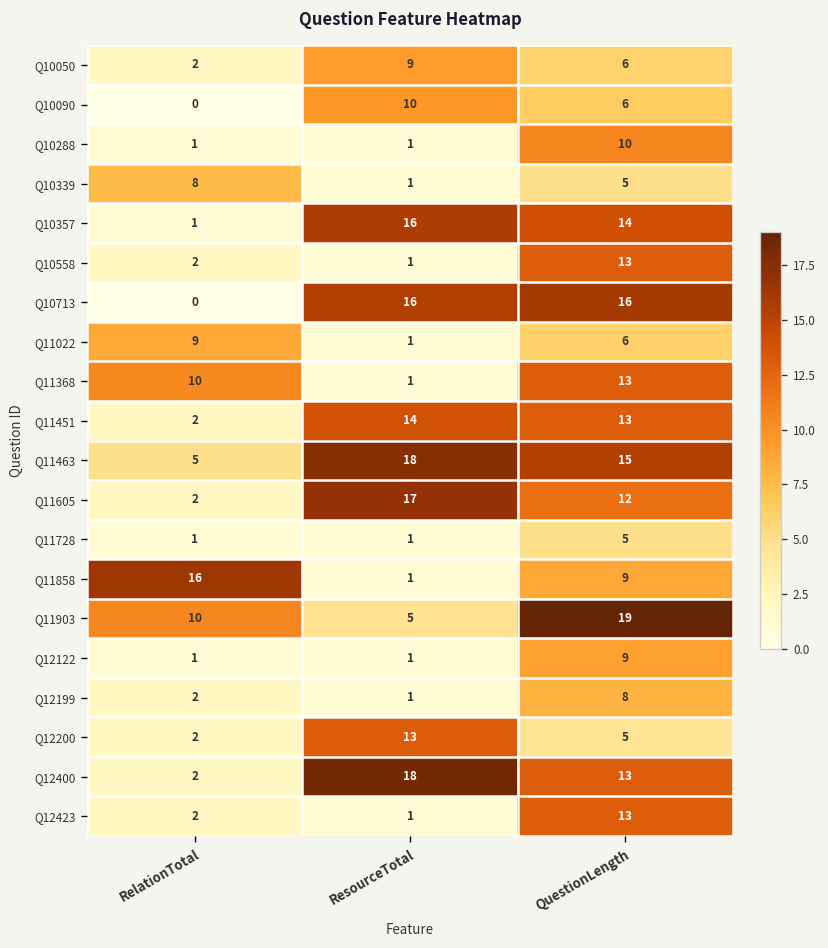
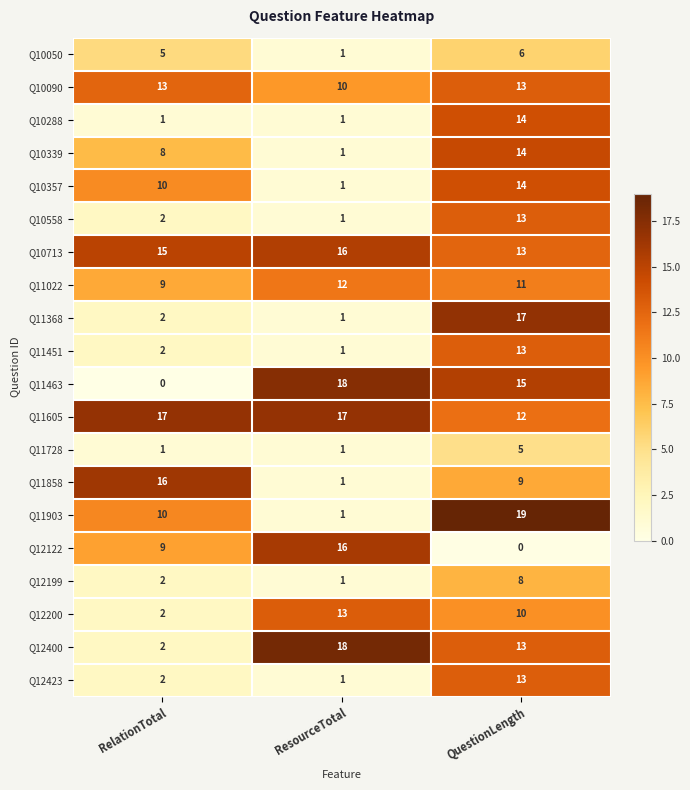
  {
    "Q10050": {
-     "RelationTotal": 2,
-     "ResourceTotal": 9,
+     "RelationTotal": 5,
+     "ResourceTotal": 1,
      "QuestionLength": 6
    },
    "Q10090": {
-     "RelationTotal": 0,
+     "RelationTotal": 13,
      "ResourceTotal": 10,
-     "QuestionLength": 6
+     "QuestionLength": 13
    },
    "Q10288": {
      "RelationTotal": 1,
      "ResourceTotal": 1,
-     "QuestionLength": 10
+     "QuestionLength": 14
    },
    "Q10339": {
      "RelationTotal": 8,
      "ResourceTotal": 1,
-     "QuestionLength": 5
+     "QuestionLength": 14
    },
    "Q10357": {
-     "RelationTotal": 1,
-     "ResourceTotal": 16,
+     "RelationTotal": 10,
+     "ResourceTotal": 1,
      "QuestionLength": 14
    },
    "Q10558": {
      "RelationTotal": 2,
      "ResourceTotal": 1,
      "QuestionLength": 13
    },
    "Q10713": {
-     "RelationTotal": 0,
+     "RelationTotal": 15,
      "ResourceTotal": 16,
-     "QuestionLength": 16
+     "QuestionLength": 13
    },
    "Q11022": {
      "RelationTotal": 9,
-     "ResourceTotal": 1,
-     "QuestionLength": 6
+     "ResourceTotal": 12,
+     "QuestionLength": 11
    },
    "Q11368": {
-     "RelationTotal": 10,
+     "RelationTotal": 2,
      "ResourceTotal": 1,
-     "QuestionLength": 13
+     "QuestionLength": 17
    },
    "Q11451": {
      "RelationTotal": 2,
-     "ResourceTotal": 14,
+     "ResourceTotal": 1,
      "QuestionLength": 13
    },
    "Q11463": {
-     "RelationTotal": 5,
+     "RelationTotal": 0,
      "ResourceTotal": 18,
      "QuestionLength": 15
    },
    "Q11605": {
-     "RelationTotal": 2,
+     "RelationTotal": 17,
      "ResourceTotal": 17,
      "QuestionLength": 12
    },
    "Q11728": {
      "RelationTotal": 1,
      "ResourceTotal": 1,
      "QuestionLength": 5
    },
    "Q11858": {
      "RelationTotal": 16,
      "ResourceTotal": 1,
      "QuestionLength": 9
    },
    "Q11903": {
      "RelationTotal": 10,
-     "ResourceTotal": 5,
+     "ResourceTotal": 1,
      "QuestionLength": 19
    },
    "Q12122": {
-     "RelationTotal": 1,
-     "ResourceTotal": 1,
-     "QuestionLength": 9
+     "RelationTotal": 9,
+     "ResourceTotal": 16,
+     "QuestionLength": 0
    },
    "Q12199": {
      "RelationTotal": 2,
      "ResourceTotal": 1,
      "QuestionLength": 8
    },
    "Q12200": {
      "RelationTotal": 2,
      "ResourceTotal": 13,
-     "QuestionLength": 5
+     "QuestionLength": 10
    },
    "Q12400": {
      "RelationTotal": 2,
      "ResourceTotal": 18,
      "QuestionLength": 13
    },
    "Q12423": {
      "RelationTotal": 2,
      "ResourceTotal": 1,
      "QuestionLength": 13
    }
  }
